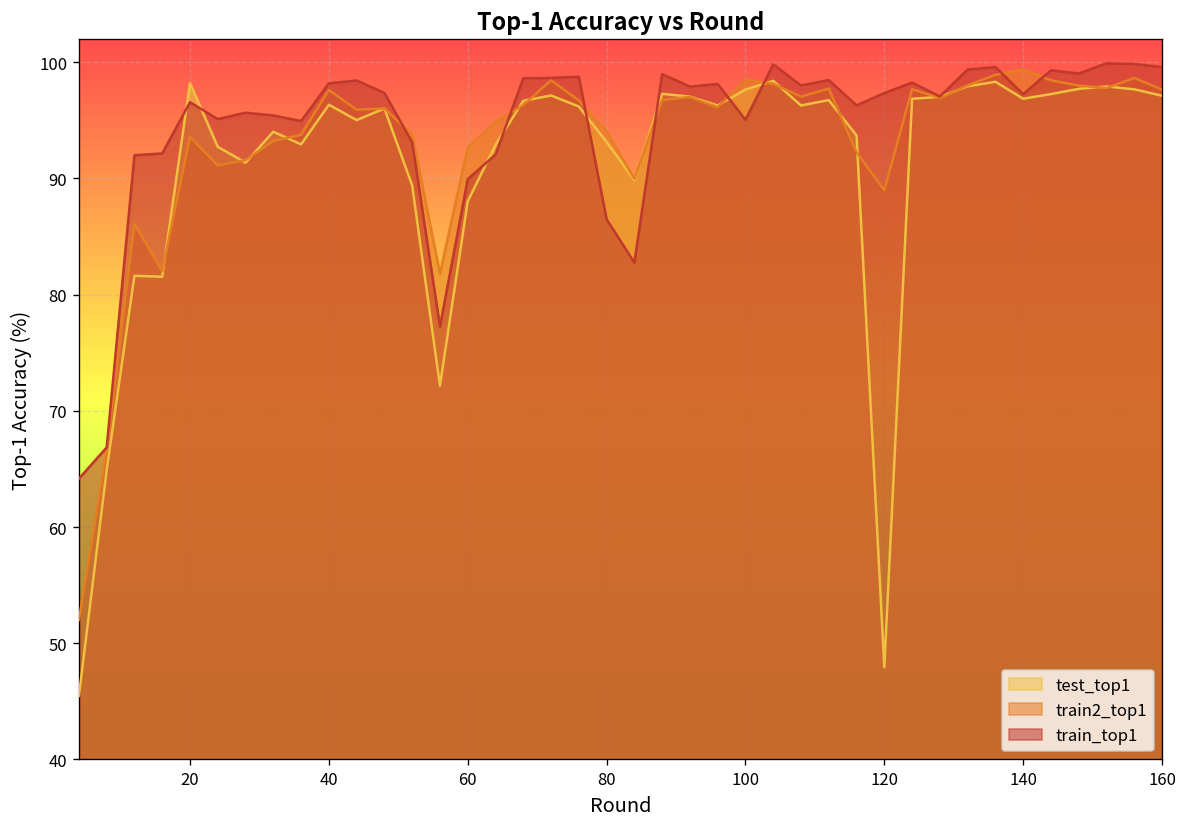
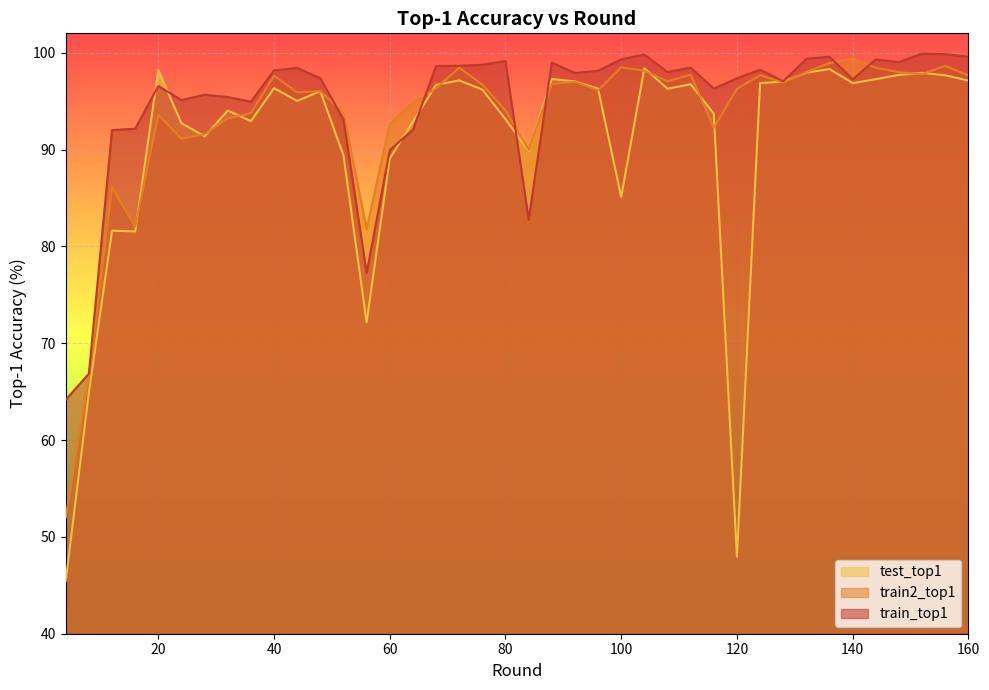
  {
    "test_top1": {
      "20": 98,
      "40": 96,
-     "60": 88,
+     "60": 89,
      "80": 93,
-     "100": 98,
+     "100": 85,
      "120": 48,
      "140": 97,
      "160": 97
    },
    "train2_top1": {
      "20": 94,
      "40": 98,
      "60": 93,
      "80": 94,
      "100": 99,
-     "120": 89,
+     "120": 96,
      "140": 99,
      "160": 98
    },
    "train_top1": {
      "20": 97,
      "40": 98,
      "60": 90,
-     "80": 86,
-     "100": 95,
+     "80": 99,
+     "100": 99,
      "120": 97,
      "140": 97,
      "160": 100
    }
  }
